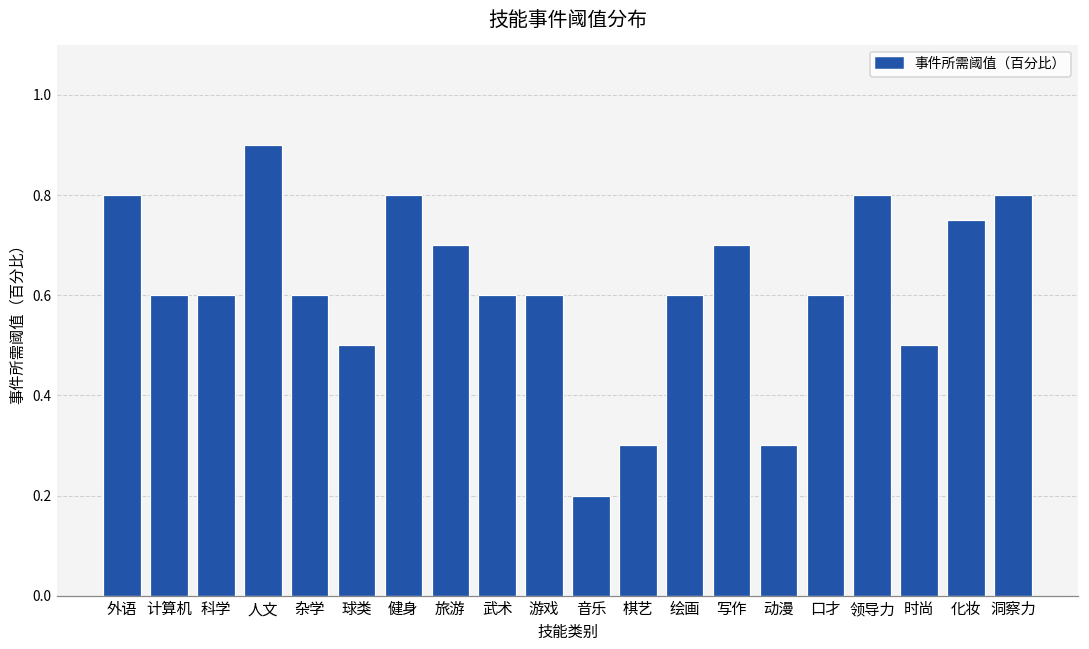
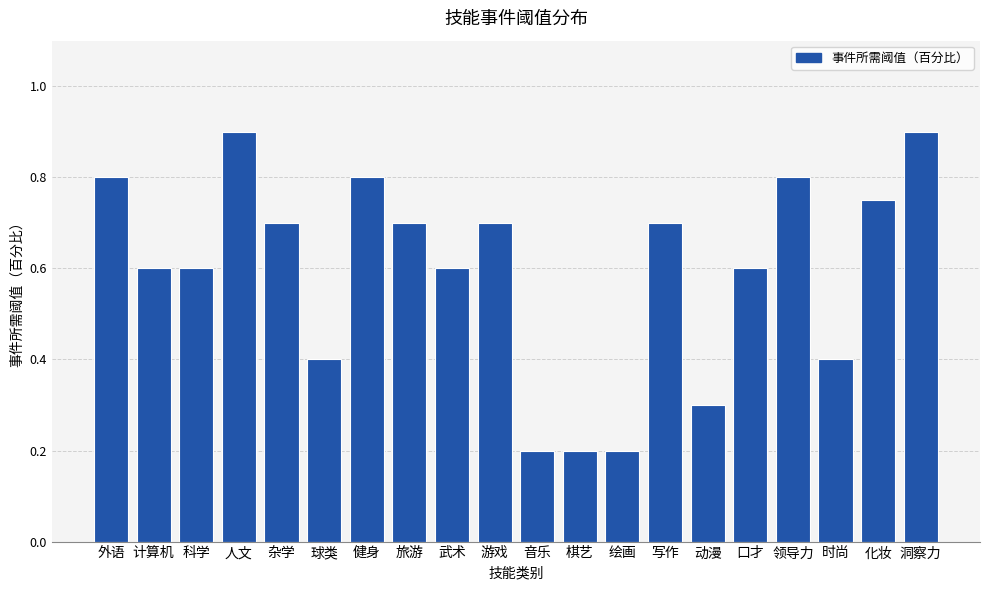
  {
    "外语": 0.8,
    "计算机": 0.6,
    "科学": 0.6,
    "人文": 0.9,
-   "杂学": 0.6,
-   "球类": 0.5,
+   "杂学": 0.7,
+   "球类": 0.4,
    "健身": 0.8,
    "旅游": 0.7,
    "武术": 0.6,
-   "游戏": 0.6,
+   "游戏": 0.7,
    "音乐": 0.2,
-   "棋艺": 0.3,
-   "绘画": 0.6,
+   "棋艺": 0.2,
+   "绘画": 0.2,
    "写作": 0.7,
    "动漫": 0.3,
    "口才": 0.6,
    "领导力": 0.8,
-   "时尚": 0.5,
+   "时尚": 0.4,
    "化妆": 0.75,
-   "洞察力": 0.8
+   "洞察力": 0.9
  }
